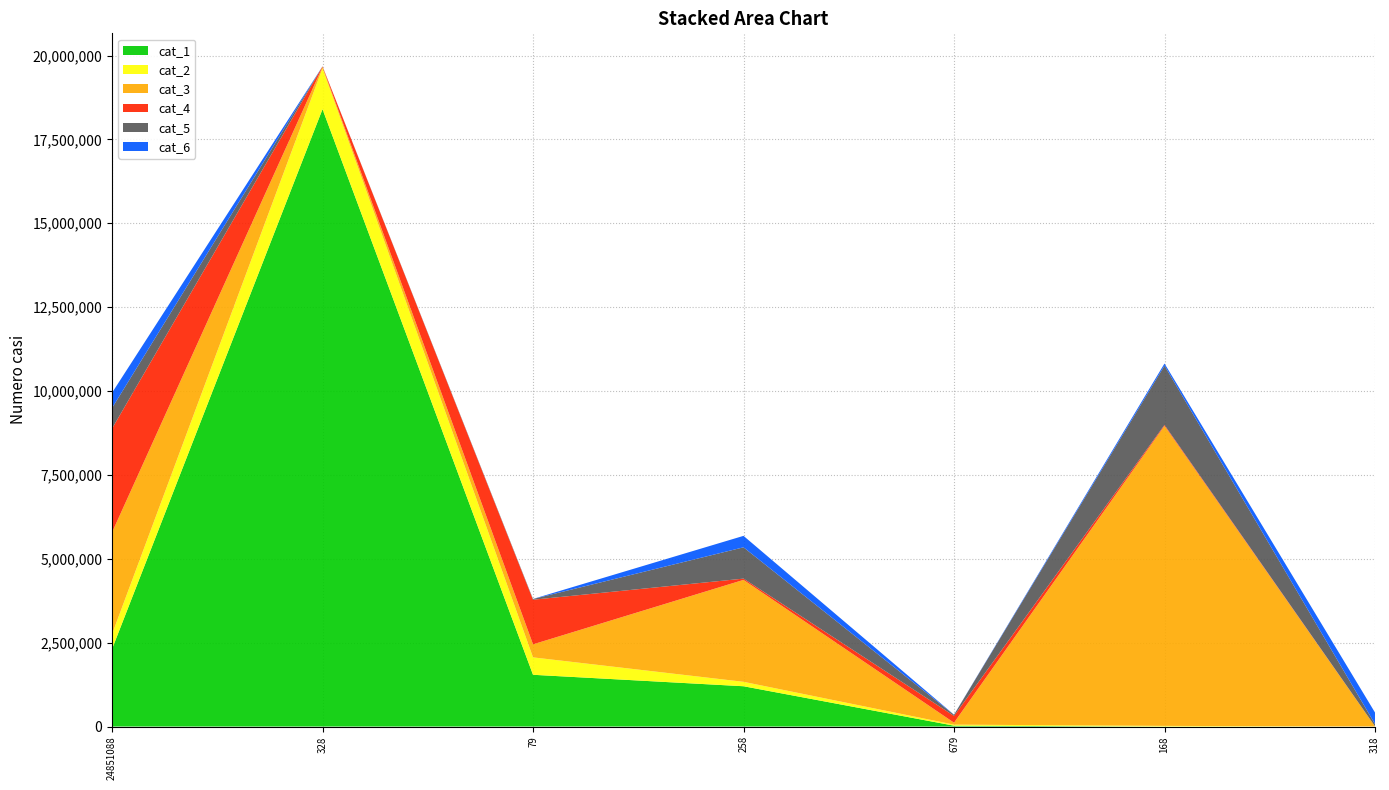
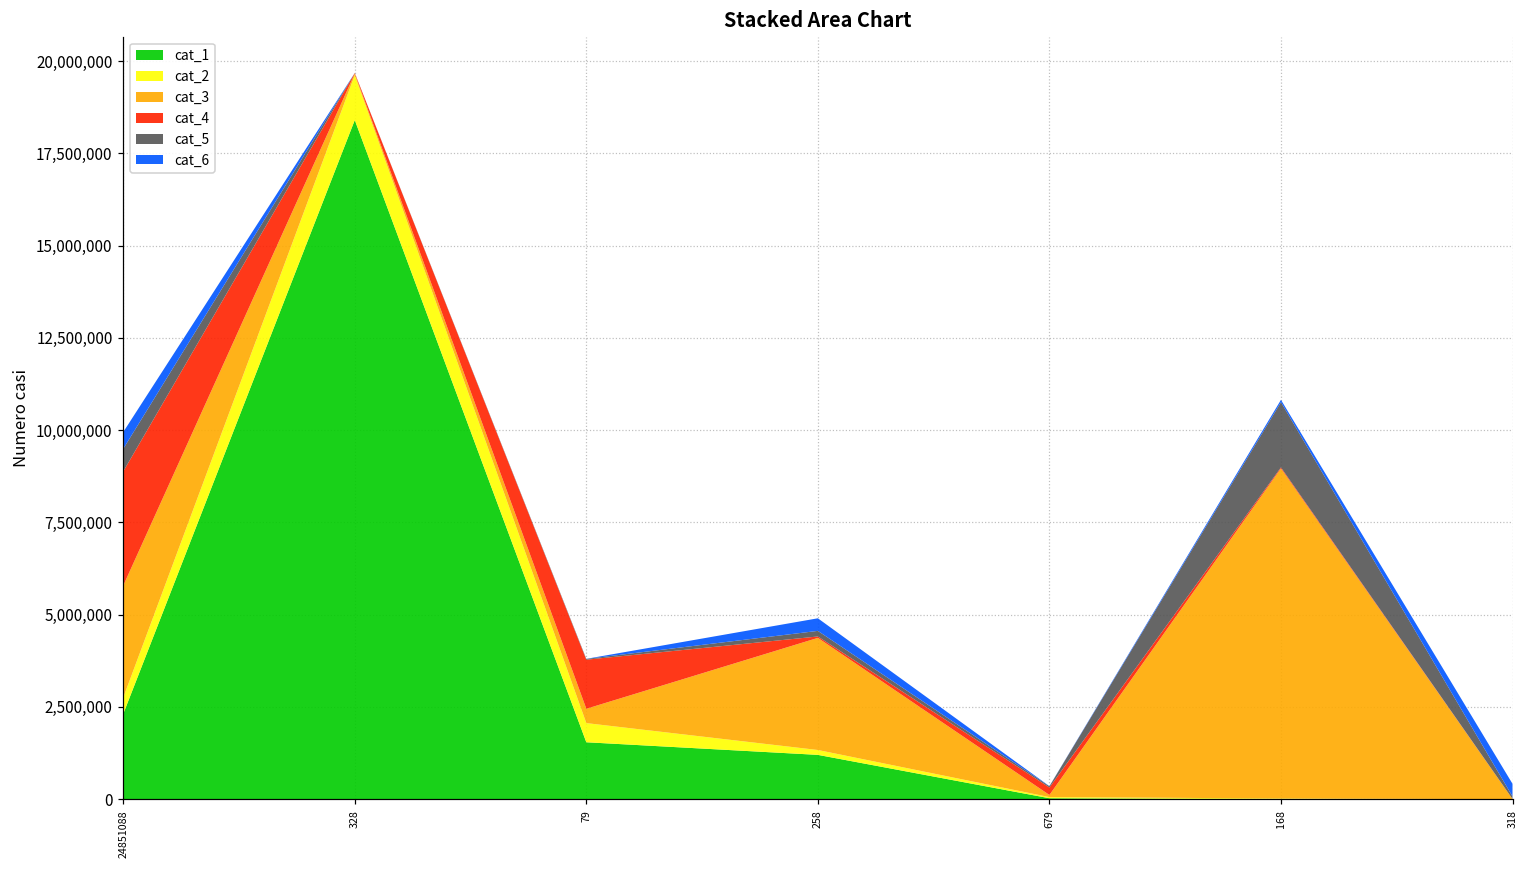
  {
    "cat_1": {
      "24851088": "2,300,000",
      "328": "18,400,000",
      "79": "1,500,000",
      "258": "1,200,000"
    },
    "cat_2": {
      "24851088": "400,000",
      "79": "500,000",
      "258": "100,000"
    },
    "cat_3": {
      "24851088": "3,000,000",
      "79": "400,000"
    },
    "cat_4": {
      "24851088": "3,100,000"
    },
    "cat_5": {
      "24851088": "600,000",
-     "258": "900,000"
+     "258": "200,000"
    },
    "cat_6": {
      "24851088": "500,000",
      "258": "300,000",
      "318": "300,000"
    }
  }
